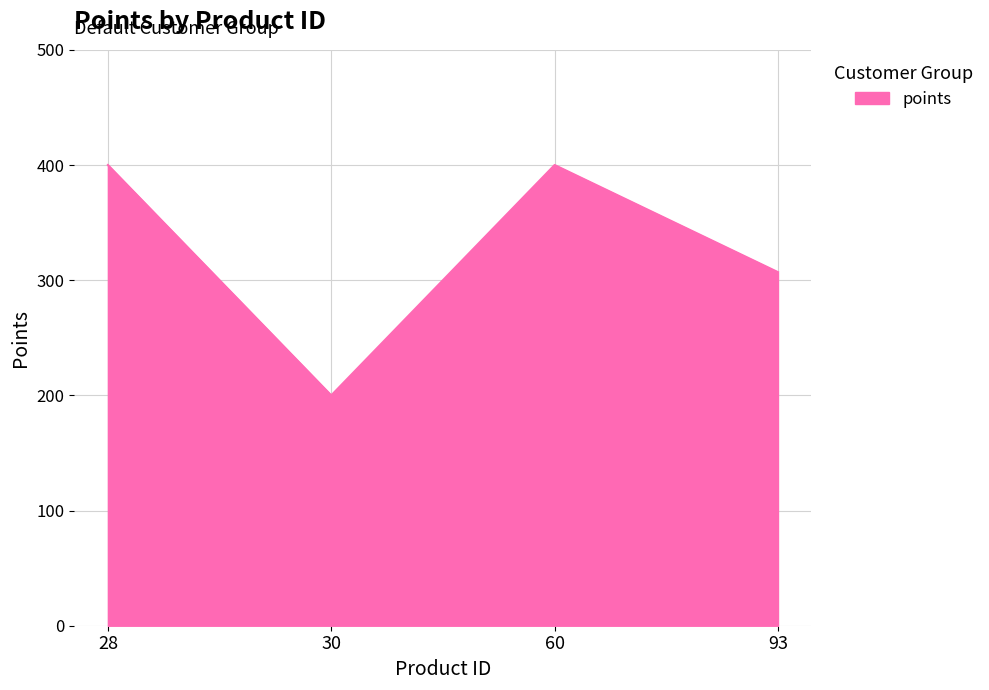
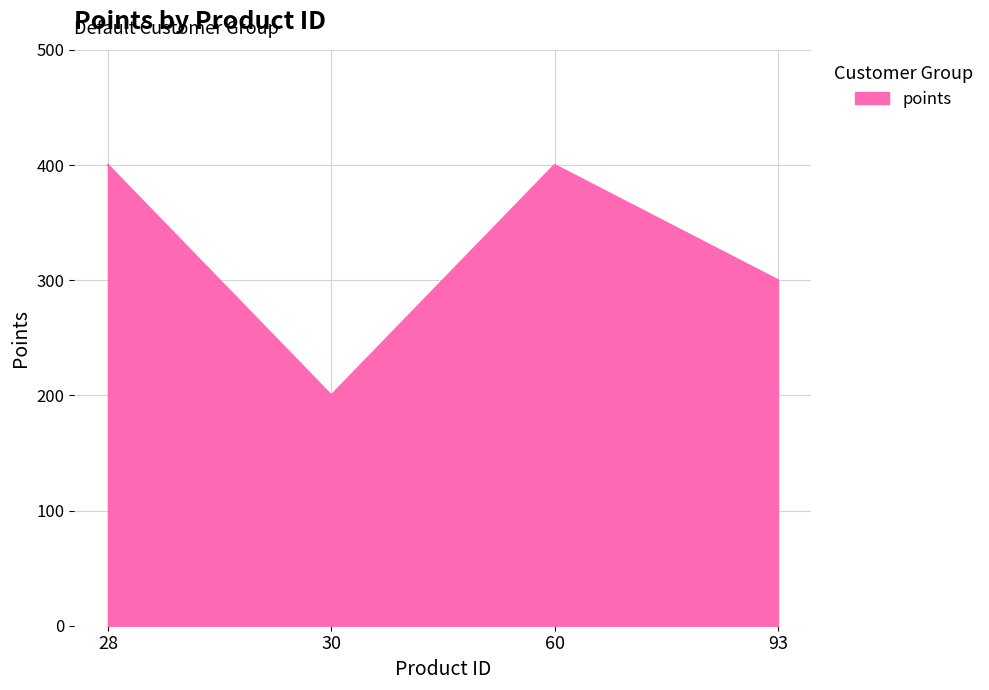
  {
    "28": 400,
    "30": 200,
    "60": 400,
-   "93": 307
+   "93": 300
  }
